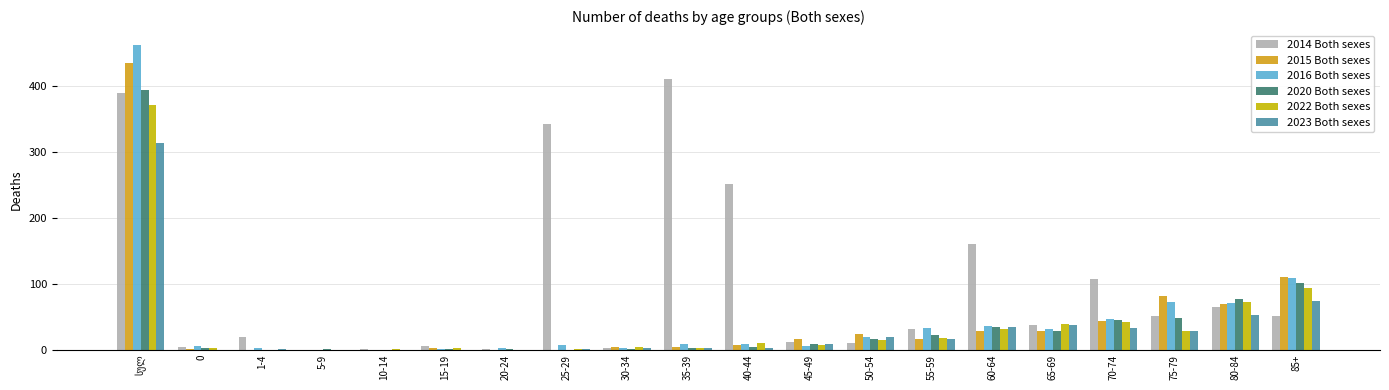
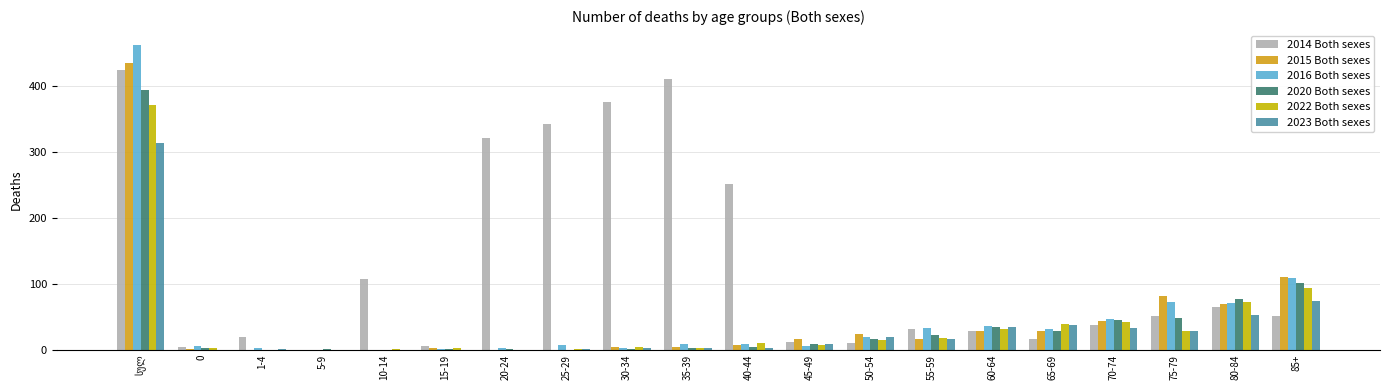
  {
    "2014 Both sexes": {
-     "სულ": 390,
+     "სულ": 420,
      "0": 0,
      "1-4": 20,
      "5-9": 0,
-     "10-14": 0,
+     "10-14": 110,
      "15-19": 10,
-     "20-24": 0,
+     "20-24": 320,
      "25-29": 340,
-     "30-34": 0,
+     "30-34": 380,
      "35-39": 410,
      "40-44": 250,
      "45-49": 10,
      "50-54": 10,
      "55-59": 30,
-     "60-64": 160,
-     "65-69": 40,
-     "70-74": 110,
+     "60-64": 30,
+     "65-69": 20,
+     "70-74": 40,
      "75-79": 50,
      "80-84": 70,
      "85+": 50
    }
  }
